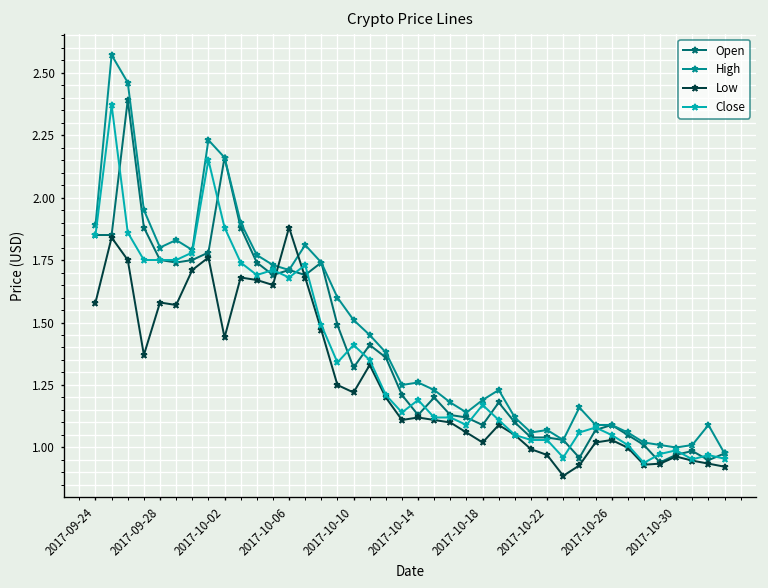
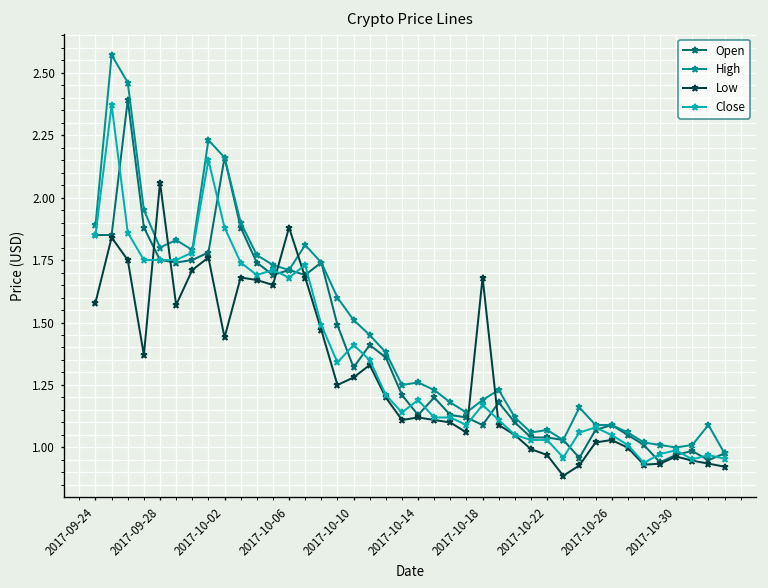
  {
    "Low": {
      "2017-09-24": 1.58,
-     "2017-09-28": 1.58,
+     "2017-09-28": 2.06,
      "2017-10-02": 1.44,
      "2017-10-06": 1.88,
-     "2017-10-10": 1.22,
-     "2017-10-18": 1.02,
+     "2017-10-10": 1.28,
+     "2017-10-18": 1.68,
      "2017-10-22": 0.97,
      "2017-10-26": 1.03
    }
  }
